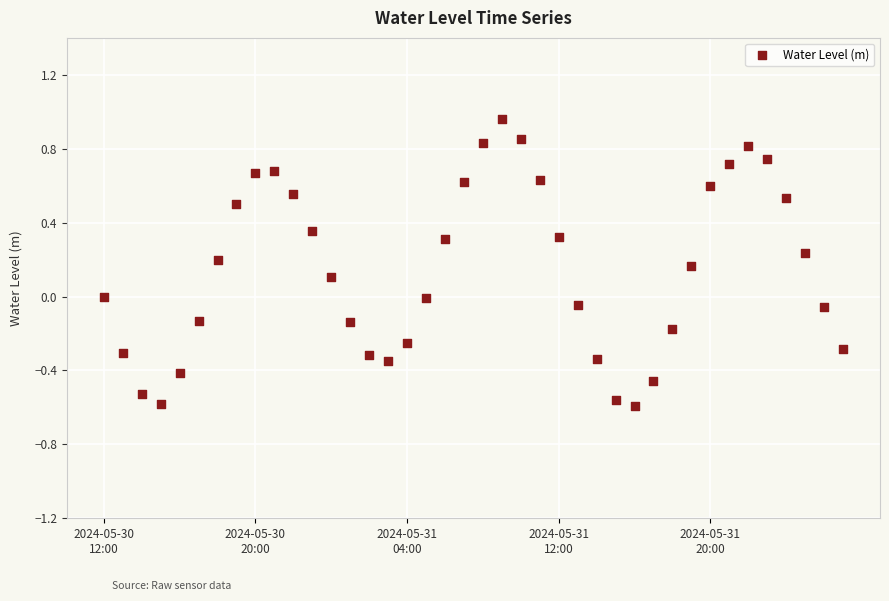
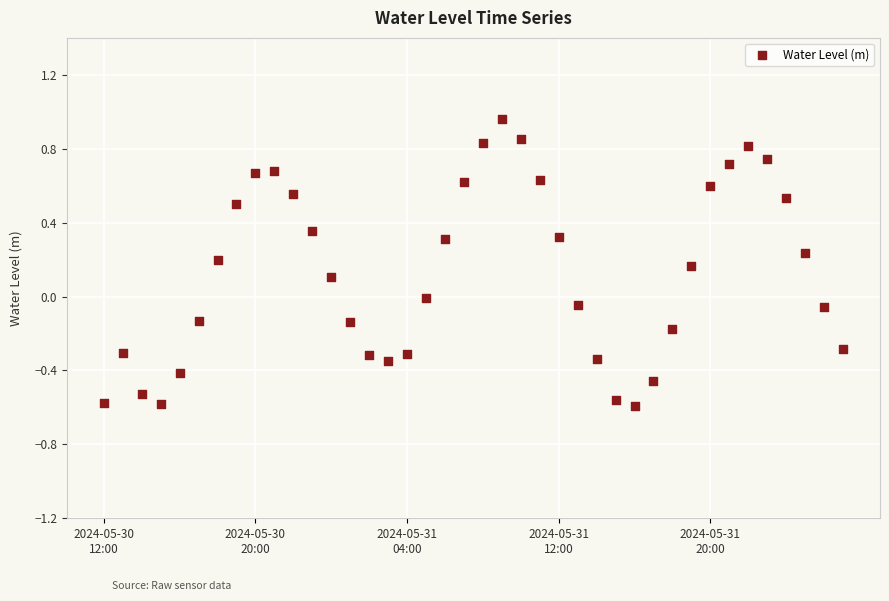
  {
-   "2024-05-30 12:00": 0.00,
-   "2024-05-31 04:00": -0.25
+   "2024-05-30 12:00": -0.58,
+   "2024-05-31 04:00": -0.31
  }
